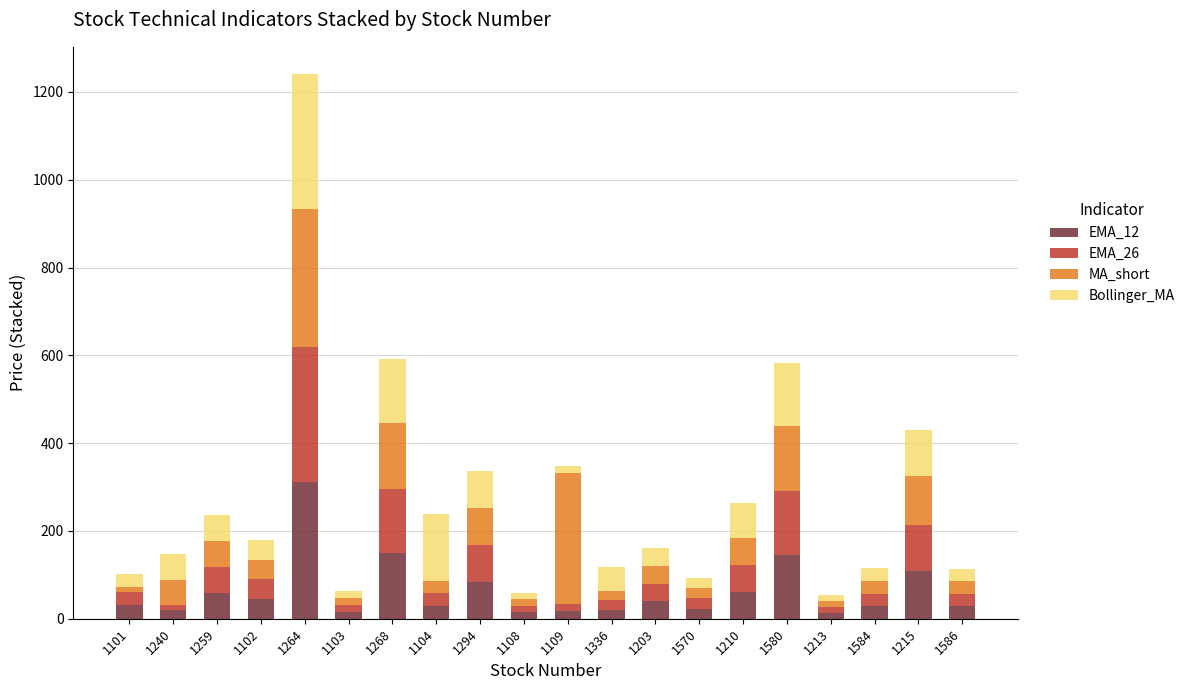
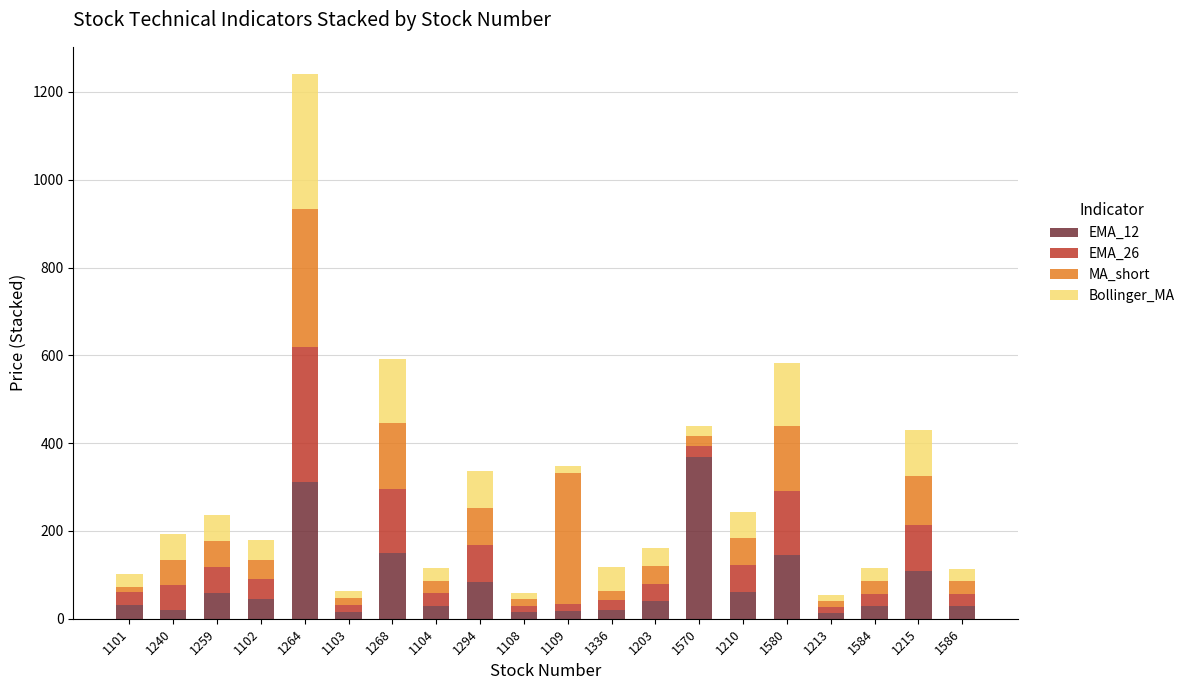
  {
    "EMA_12": {
      "1101": 30,
      "1240": 20,
      "1259": 60,
      "1102": 40,
      "1264": 310,
      "1103": 20,
      "1268": 150,
      "1104": 30,
      "1294": 80,
      "1108": 10,
      "1109": 20,
      "1336": 20,
      "1203": 40,
-     "1570": 20,
+     "1570": 370,
      "1210": 60,
      "1580": 150,
      "1213": 10,
      "1584": 30,
      "1215": 110,
      "1586": 30
    },
    "EMA_26": {
      "1101": 30,
-     "1240": 10,
+     "1240": 60,
      "1259": 60,
      "1102": 40,
      "1264": 310,
      "1103": 20,
      "1268": 150,
      "1104": 30,
      "1294": 90,
      "1108": 10,
      "1109": 20,
      "1336": 20,
      "1203": 40,
      "1570": 20,
      "1210": 60,
      "1580": 140,
      "1213": 10,
      "1584": 30,
      "1215": 100,
      "1586": 30
    },
    "MA_short": {
      "1101": 10,
      "1240": 60,
      "1259": 60,
      "1102": 40,
      "1264": 310,
      "1103": 20,
      "1268": 150,
      "1104": 30,
      "1294": 80,
      "1108": 20,
      "1109": 300,
      "1336": 20,
      "1203": 40,
      "1570": 20,
      "1210": 60,
      "1580": 150,
      "1213": 10,
      "1584": 30,
      "1215": 110,
      "1586": 30
    },
    "Bollinger_MA": {
      "1101": 30,
      "1240": 60,
      "1259": 60,
      "1102": 40,
      "1264": 310,
      "1103": 20,
      "1268": 150,
-     "1104": 150,
+     "1104": 30,
      "1294": 80,
      "1108": 10,
      "1109": 20,
      "1336": 50,
      "1203": 40,
      "1570": 20,
-     "1210": 80,
+     "1210": 60,
      "1580": 140,
      "1213": 10,
      "1584": 30,
      "1215": 100,
      "1586": 30
    }
  }
